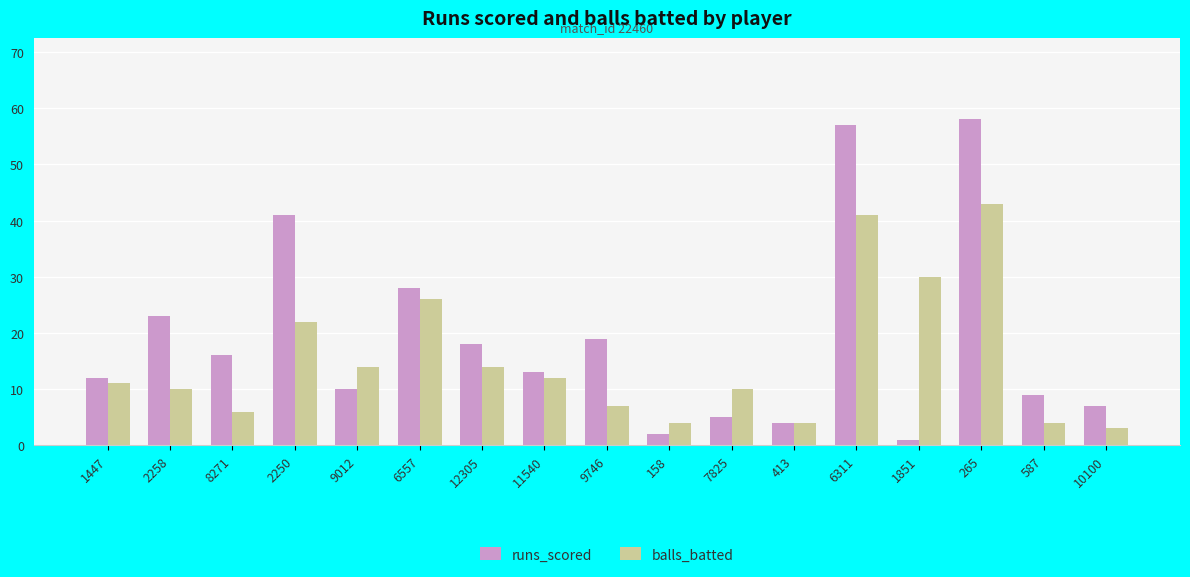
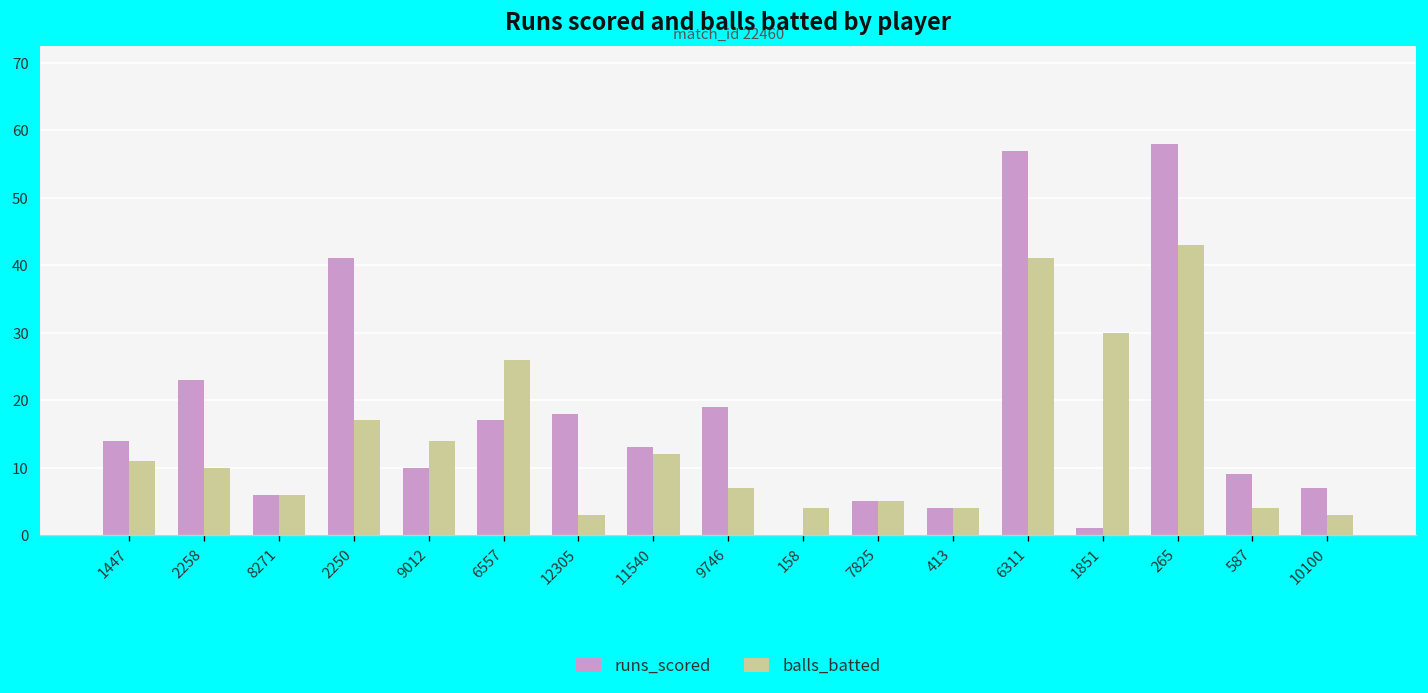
  {
    "runs_scored": {
-     "1447": 12,
+     "1447": 14,
      "2258": 23,
-     "8271": 16,
+     "8271": 6,
      "2250": 41,
      "9012": 10,
-     "6557": 28,
+     "6557": 17,
      "12305": 18,
      "11540": 13,
      "9746": 19,
-     "158": 2,
+     "158": 0,
      "7825": 5,
      "413": 4,
      "6311": 57,
      "1851": 1,
      "265": 58,
      "587": 9,
      "10100": 7
    },
    "balls_batted": {
      "1447": 11,
      "2258": 10,
      "8271": 6,
-     "2250": 22,
+     "2250": 17,
      "9012": 14,
      "6557": 26,
-     "12305": 14,
+     "12305": 3,
      "11540": 12,
      "9746": 7,
      "158": 4,
-     "7825": 10,
+     "7825": 5,
      "413": 4,
      "6311": 41,
      "1851": 30,
      "265": 43,
      "587": 4,
      "10100": 3
    }
  }
